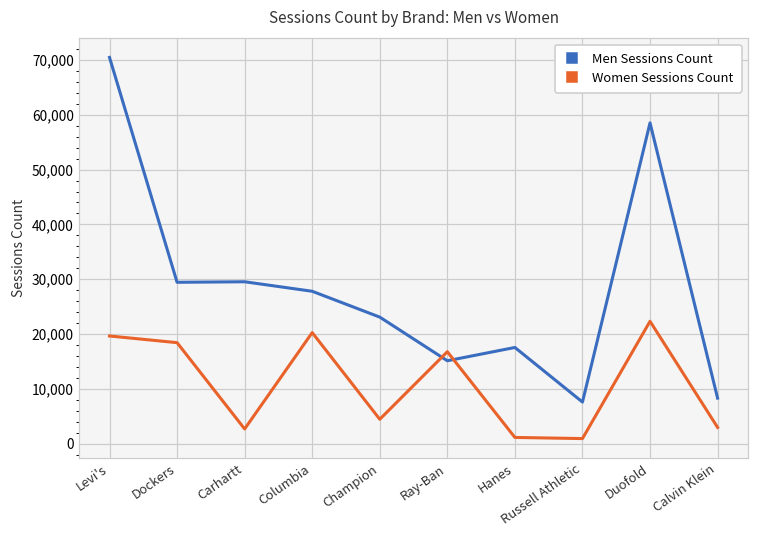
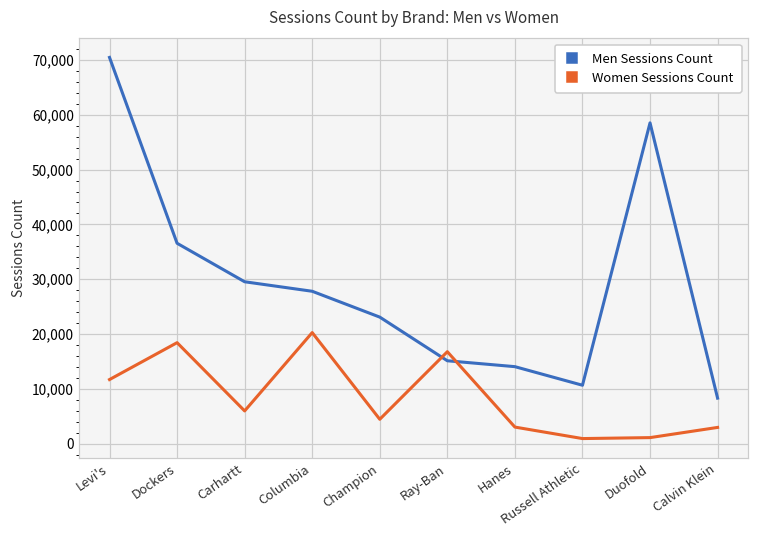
  {
    "Men Sessions Count": {
      "Levi's": "70,000",
-     "Dockers": "29,000",
+     "Dockers": "37,000",
      "Carhartt": "30,000",
      "Columbia": "28,000",
      "Champion": "23,000",
      "Ray-Ban": "15,000",
-     "Hanes": "18,000",
-     "Russell Athletic": "8,000",
+     "Hanes": "14,000",
+     "Russell Athletic": "11,000",
      "Duofold": "59,000",
      "Calvin Klein": "8,000"
    },
    "Women Sessions Count": {
-     "Levi's": "20,000",
+     "Levi's": "12,000",
      "Dockers": "18,000",
-     "Carhartt": "3,000",
+     "Carhartt": "6,000",
      "Columbia": "20,000",
      "Champion": "4,000",
      "Ray-Ban": "17,000",
-     "Hanes": "1,000",
+     "Hanes": "3,000",
      "Russell Athletic": "1,000",
-     "Duofold": "22,000",
+     "Duofold": "1,000",
      "Calvin Klein": "3,000"
    }
  }
